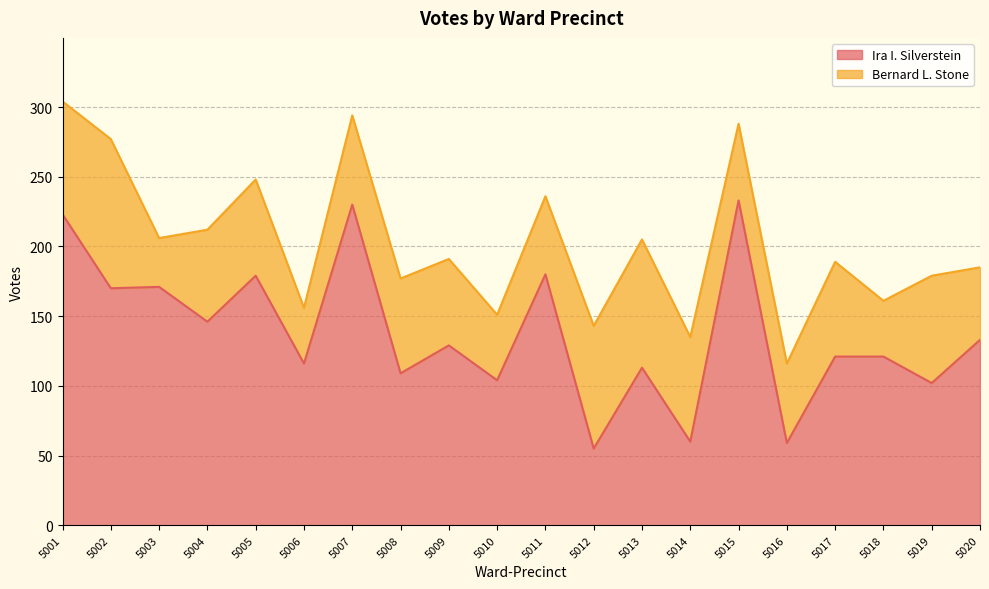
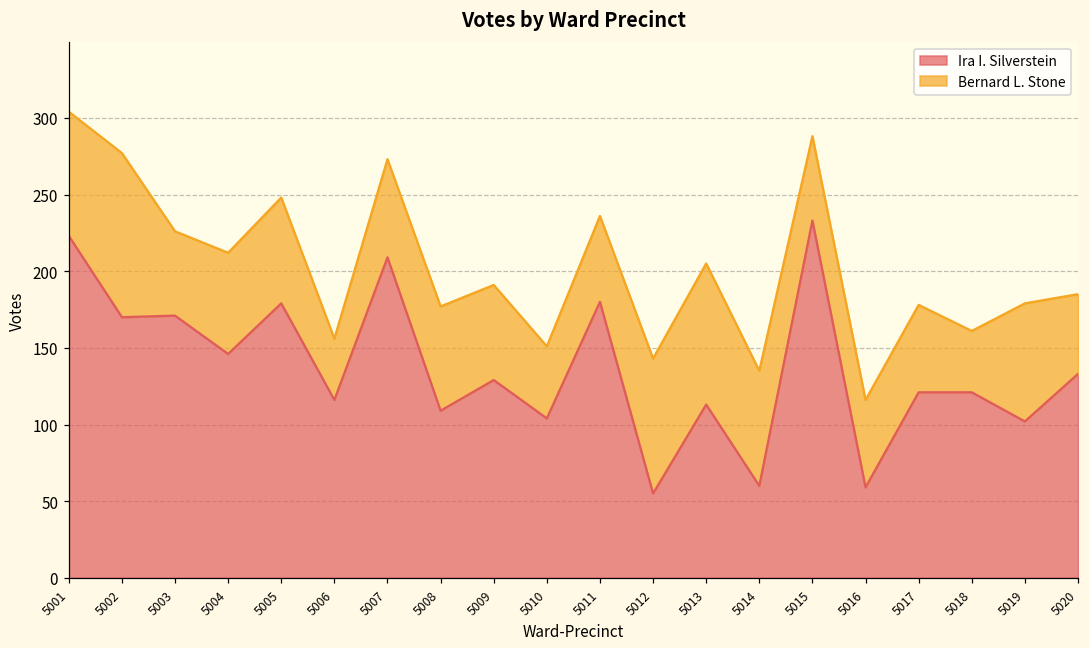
  {
    "Ira I. Silverstein": {
      "5001": 223,
      "5002": 170,
      "5003": 171,
      "5004": 146,
      "5005": 179,
      "5006": 116,
-     "5007": 230,
+     "5007": 209,
      "5008": 109,
      "5009": 129,
      "5010": 104,
      "5011": 180,
      "5012": 55,
      "5013": 113,
      "5014": 60,
      "5015": 233,
      "5016": 59,
      "5017": 121,
      "5018": 121,
      "5019": 102,
      "5020": 133
    },
    "Bernard L. Stone": {
      "5001": 81,
      "5002": 107,
-     "5003": 35,
+     "5003": 55,
      "5004": 66,
      "5005": 69,
      "5006": 40,
      "5007": 64,
      "5008": 68,
      "5009": 62,
      "5010": 47,
      "5011": 56,
      "5012": 88,
      "5013": 92,
      "5014": 75,
      "5015": 55,
      "5016": 57,
-     "5017": 68,
+     "5017": 57,
      "5018": 40,
      "5019": 77,
      "5020": 52
    }
  }
